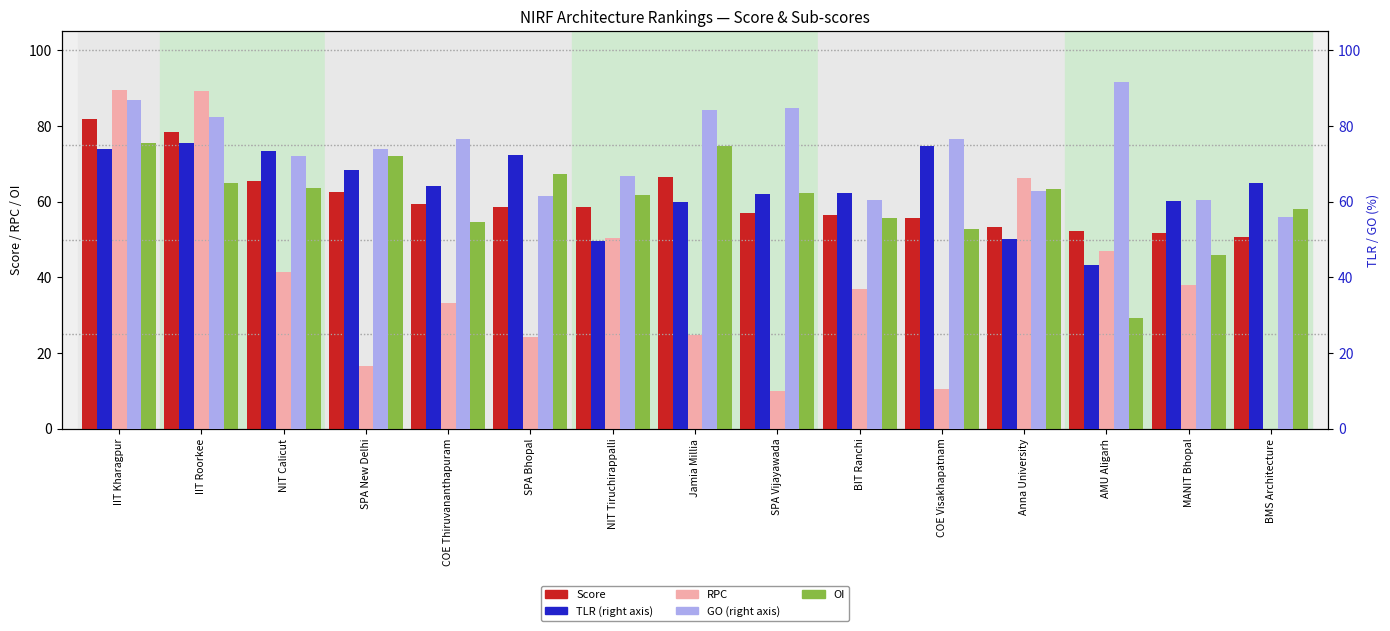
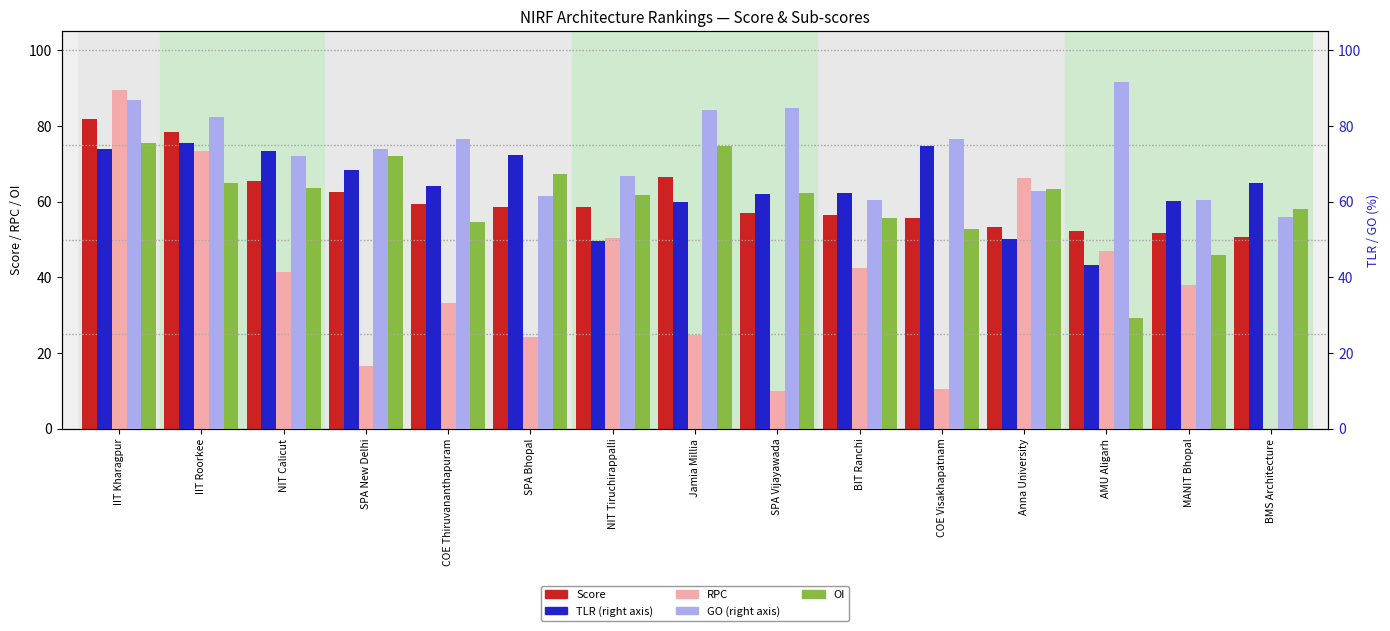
  {
    "Score": {
      "IIT Kharagpur": 82,
      "IIT Roorkee": 78,
      "NIT Calicut": 66,
      "SPA New Delhi": 62,
      "COE Thiruvananthapuram": 59,
      "SPA Bhopal": 59,
      "NIT Tiruchirappalli": 59,
      "Jamia Millia": 66,
      "SPA Vijayawada": 57,
      "BIT Ranchi": 57,
      "COE Visakhapatnam": 56,
      "Anna University": 53,
      "AMU Aligarh": 52,
      "MANIT Bhopal": 52,
      "BMS Architecture": 51
    },
    "RPC": {
      "IIT Kharagpur": 89,
-     "IIT Roorkee": 89,
+     "IIT Roorkee": 73,
      "NIT Calicut": 41,
      "SPA New Delhi": 17,
      "COE Thiruvananthapuram": 33,
      "SPA Bhopal": 24,
      "NIT Tiruchirappalli": 50,
      "Jamia Millia": 25,
      "SPA Vijayawada": 10,
-     "BIT Ranchi": 37,
+     "BIT Ranchi": 43,
      "COE Visakhapatnam": 11,
      "Anna University": 66,
      "AMU Aligarh": 47,
      "MANIT Bhopal": 38
    },
    "OI": {
      "IIT Kharagpur": 76,
      "IIT Roorkee": 65,
      "NIT Calicut": 64,
      "SPA New Delhi": 72,
      "COE Thiruvananthapuram": 55,
      "SPA Bhopal": 67,
      "NIT Tiruchirappalli": 62,
      "Jamia Millia": 75,
      "SPA Vijayawada": 62,
      "BIT Ranchi": 56,
      "COE Visakhapatnam": 53,
      "Anna University": 63,
      "AMU Aligarh": 29,
      "MANIT Bhopal": 46,
      "BMS Architecture": 58
    }
  }
